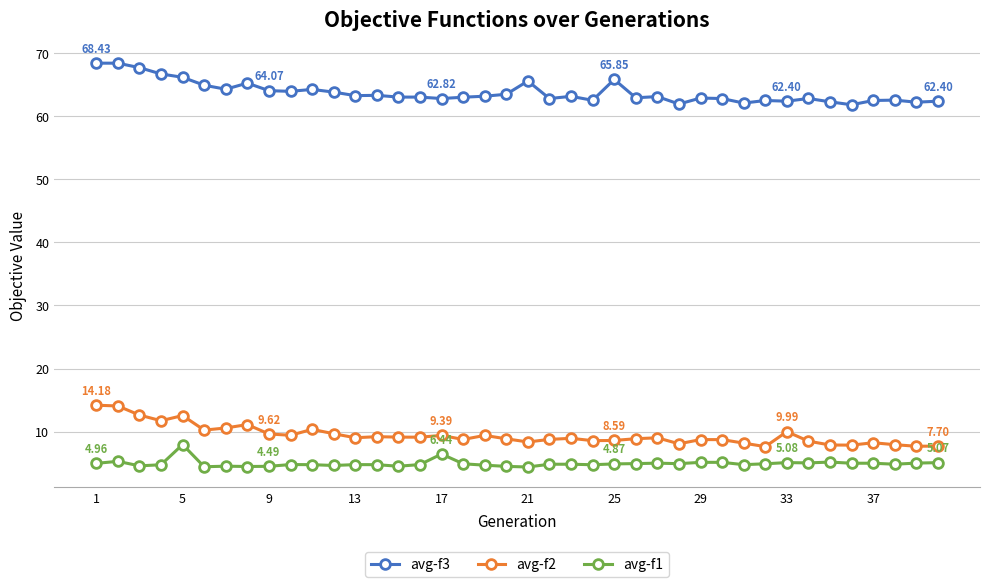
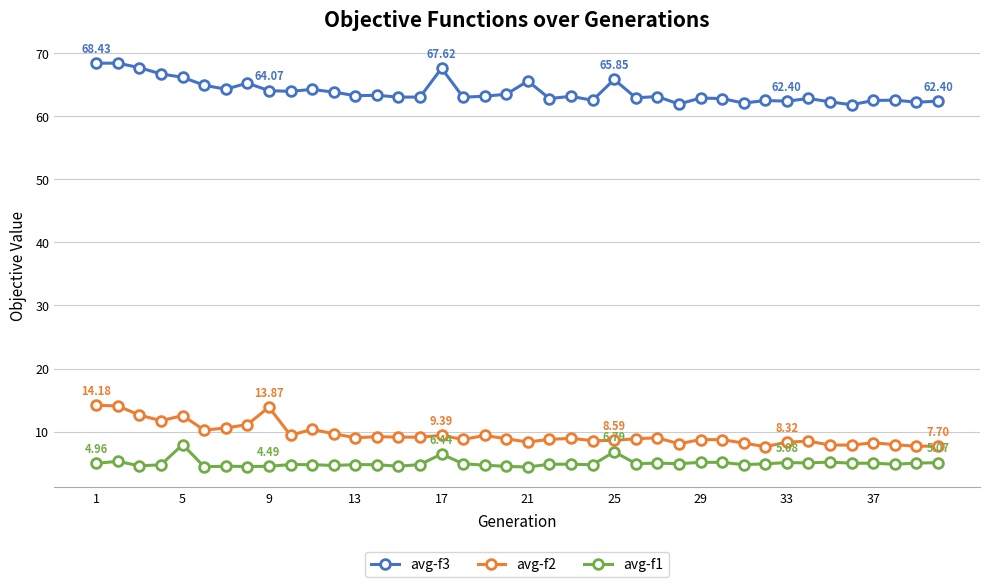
  {
    "avg-f3": {
      "1": 68.43,
      "9": 64.07,
-     "17": 62.82,
+     "17": 67.62,
      "25": 65.85,
      "33": 62.40
    },
    "avg-f2": {
      "1": 14.18,
-     "9": 9.62,
+     "9": 13.87,
      "17": 9.39,
      "25": 8.59,
-     "33": 9.99
+     "33": 8.32
    },
    "avg-f1": {
      "1": 4.96,
      "9": 4.49,
-     "25": 4.87
+     "25": 6.79
    }
  }
